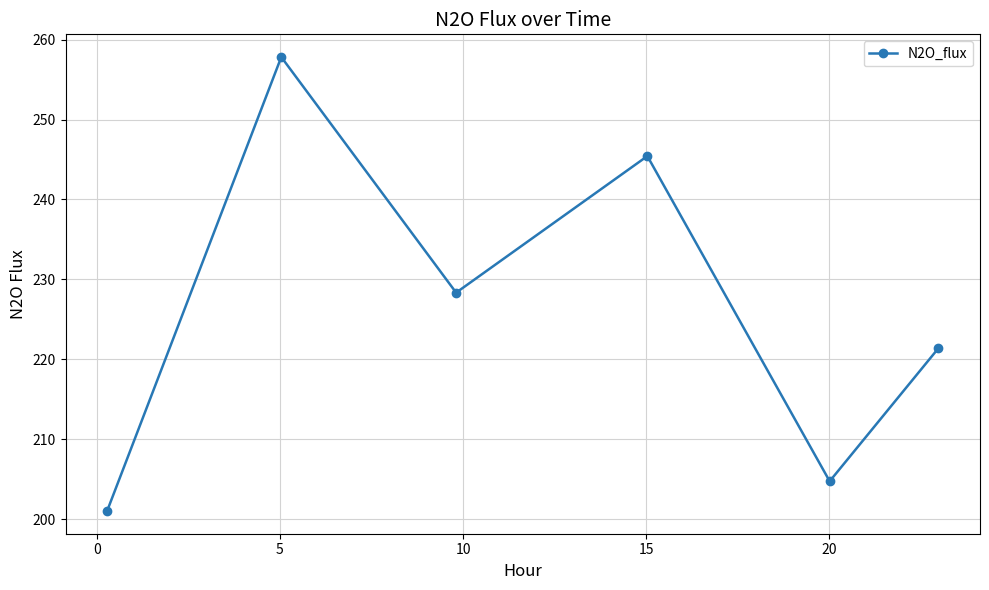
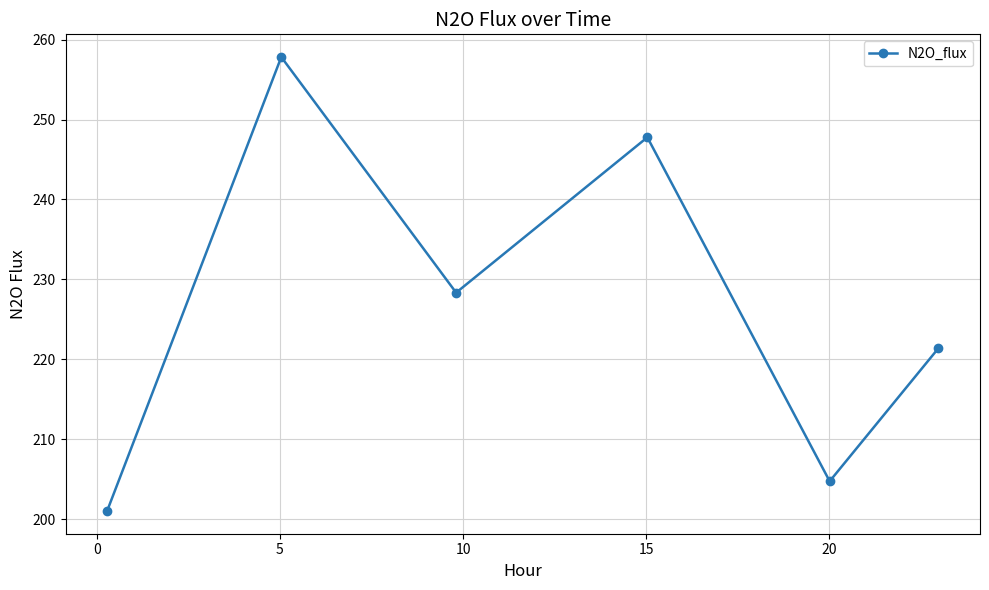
  {
    "5": 258,
-   "15": 245,
+   "15": 248,
    "20": 205
  }
